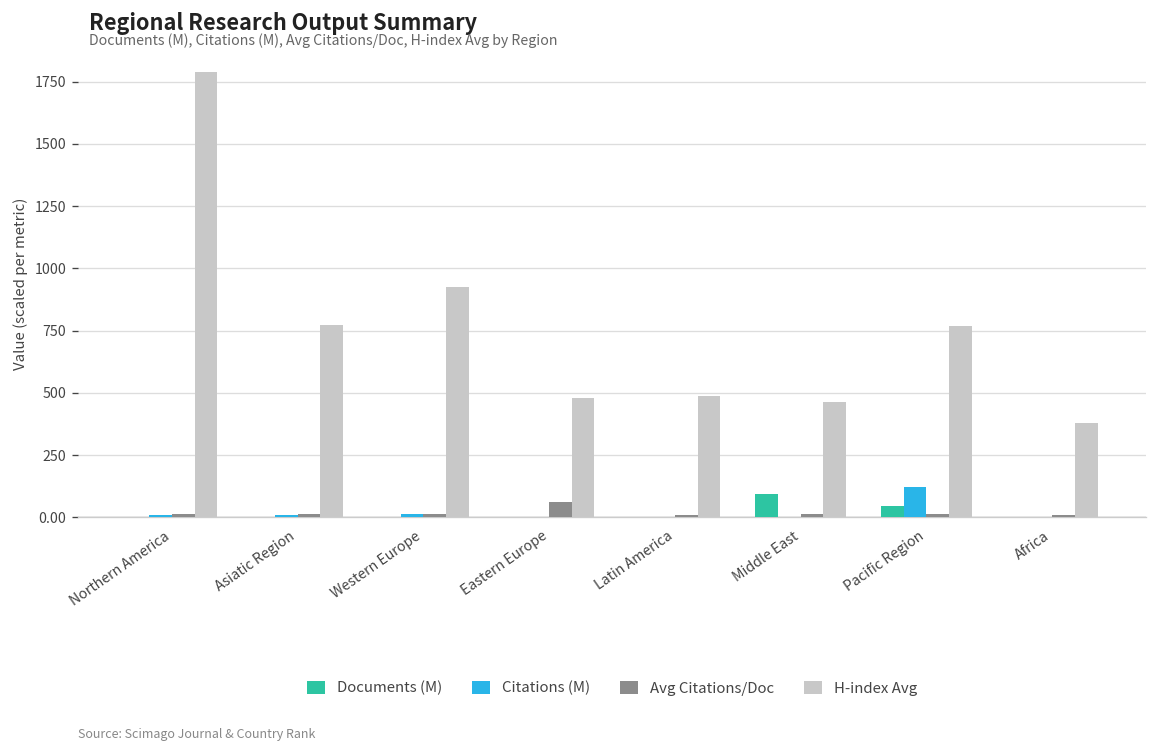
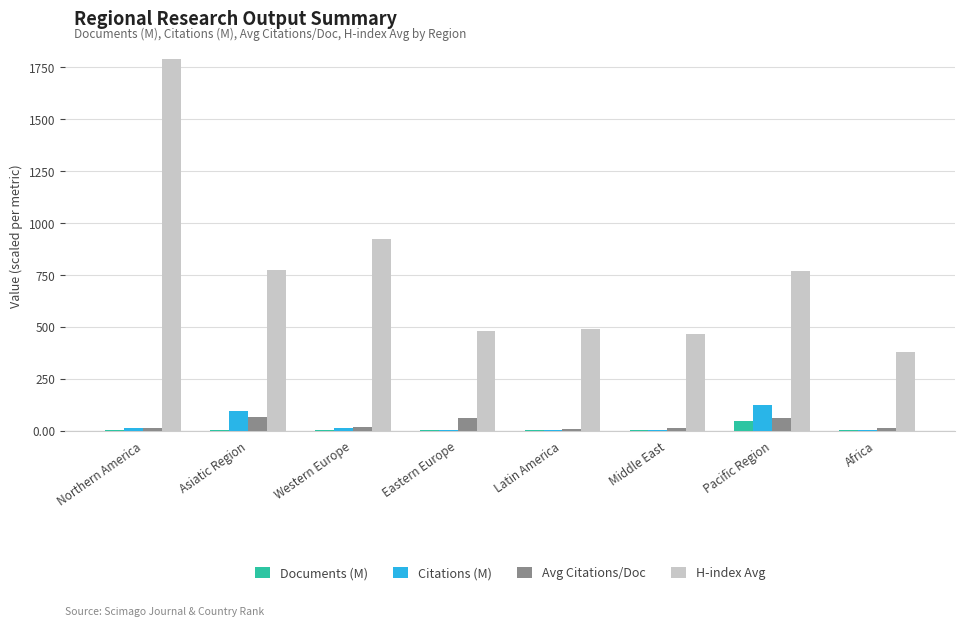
  {
    "Documents (M)": {
-     "Middle East": 100,
+     "Middle East": 0,
      "Pacific Region": 50
    },
    "Citations (M)": {
-     "Asiatic Region": 10,
+     "Asiatic Region": 100,
      "Western Europe": 10,
      "Pacific Region": 120
    },
    "Avg Citations/Doc": {
      "Northern America": 10,
-     "Asiatic Region": 10,
+     "Asiatic Region": 60,
      "Western Europe": 20,
      "Eastern Europe": 60,
      "Middle East": 10,
-     "Pacific Region": 10
+     "Pacific Region": 60
    },
    "H-index Avg": {
      "Northern America": 1790,
      "Asiatic Region": 770,
      "Western Europe": 920,
      "Eastern Europe": 480,
      "Latin America": 490,
      "Middle East": 460,
      "Pacific Region": 770,
      "Africa": 380
    }
  }
